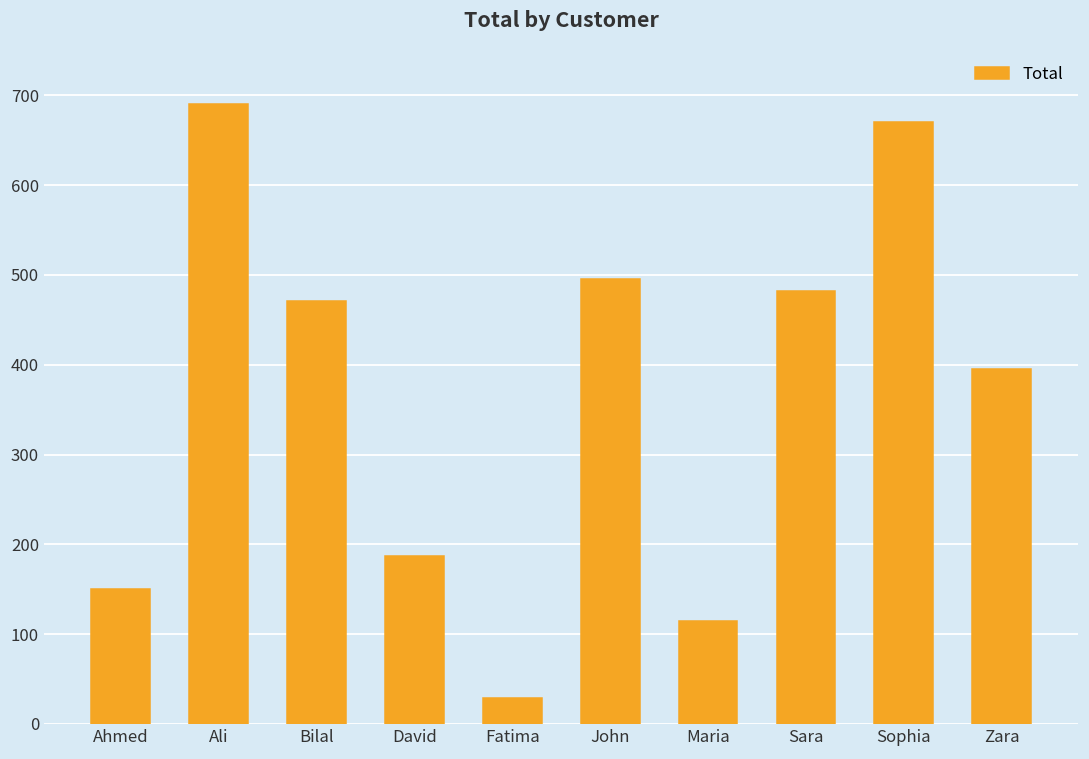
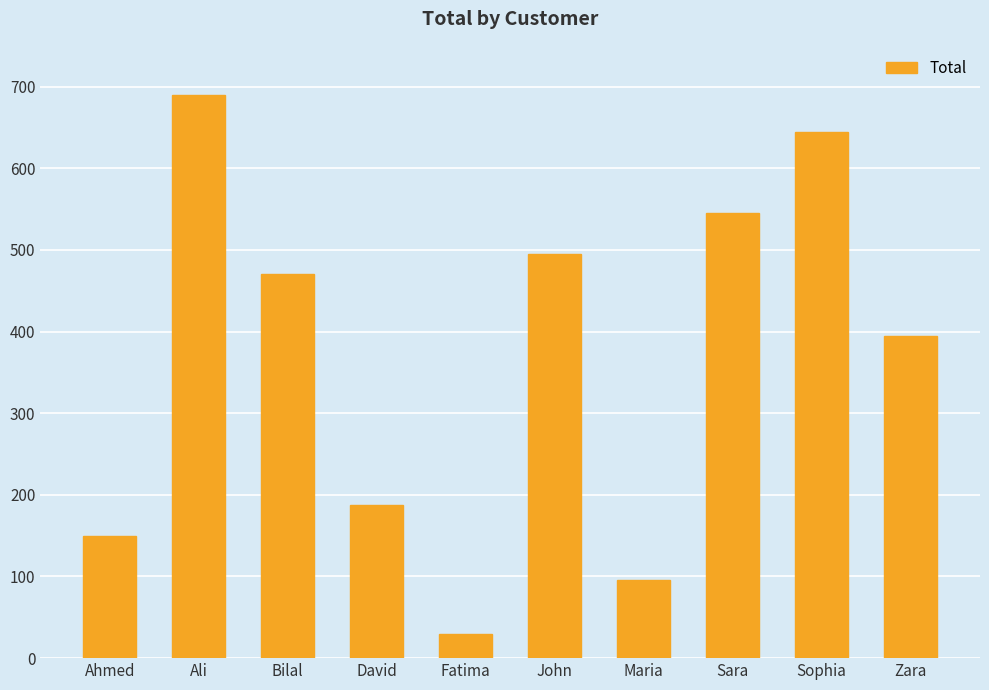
  {
    "Ahmed": 150,
    "Ali": 690,
    "Bilal": 470,
    "David": 190,
    "Fatima": 30,
    "John": 500,
-   "Maria": 120,
-   "Sara": 480,
-   "Sophia": 670,
+   "Maria": 100,
+   "Sara": 550,
+   "Sophia": 640,
    "Zara": 400
  }
